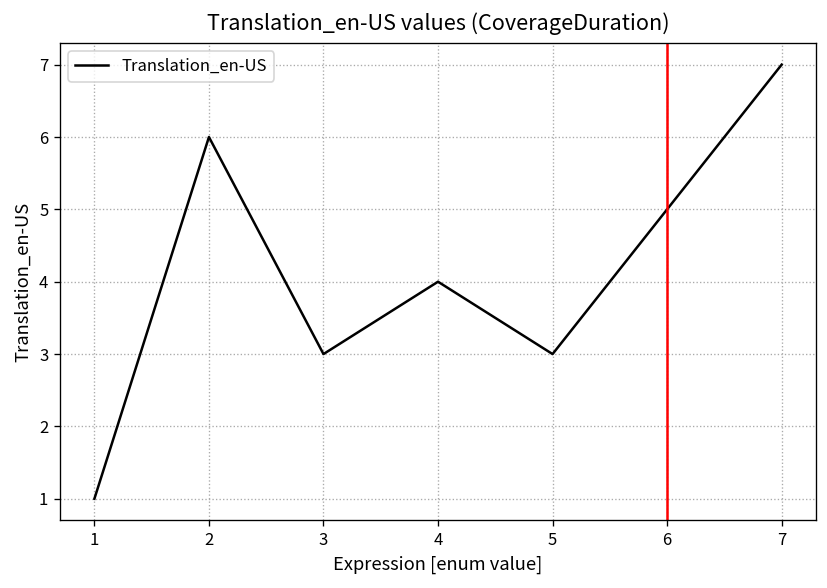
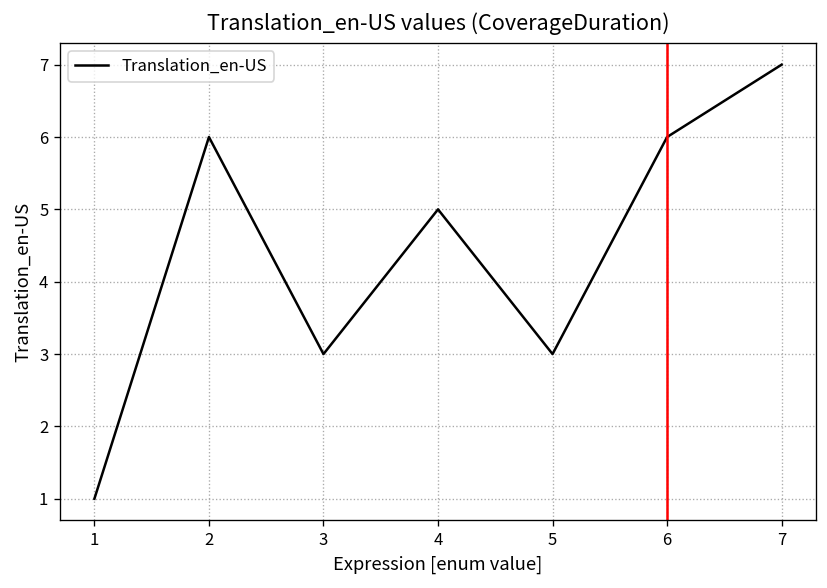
  {
    "1": 1,
    "2": 6,
    "3": 3,
-   "4": 4,
+   "4": 5,
    "5": 3,
-   "6": 5,
+   "6": 6,
    "7": 7
  }
